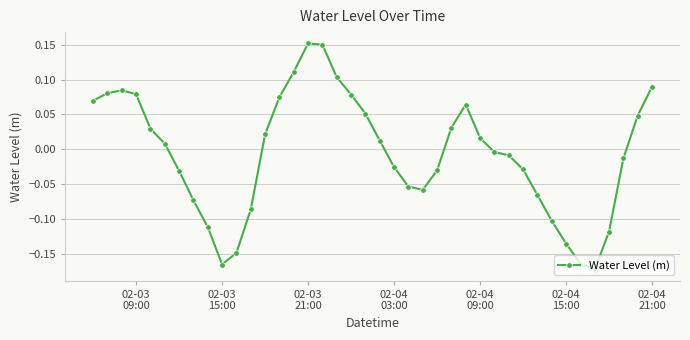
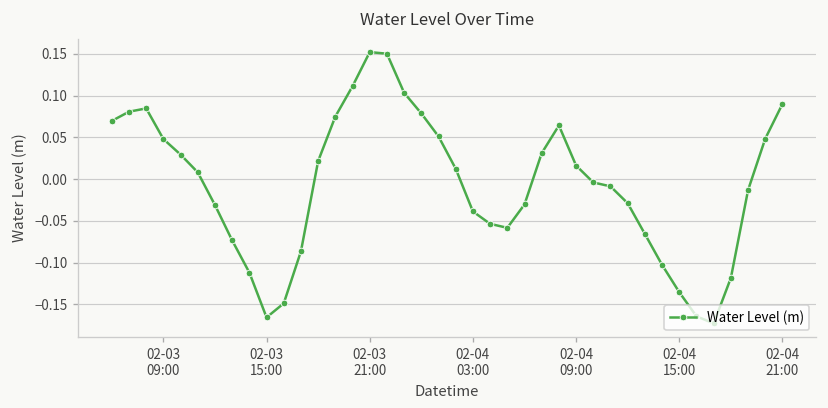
  {
-   "02-03 09:00": 0.08,
+   "02-03 09:00": 0.05,
    "02-03 15:00": -0.17,
    "02-03 21:00": 0.15,
-   "02-04 03:00": -0.03,
+   "02-04 03:00": -0.04,
    "02-04 09:00": 0.02,
    "02-04 15:00": -0.14,
    "02-04 21:00": 0.09
  }
